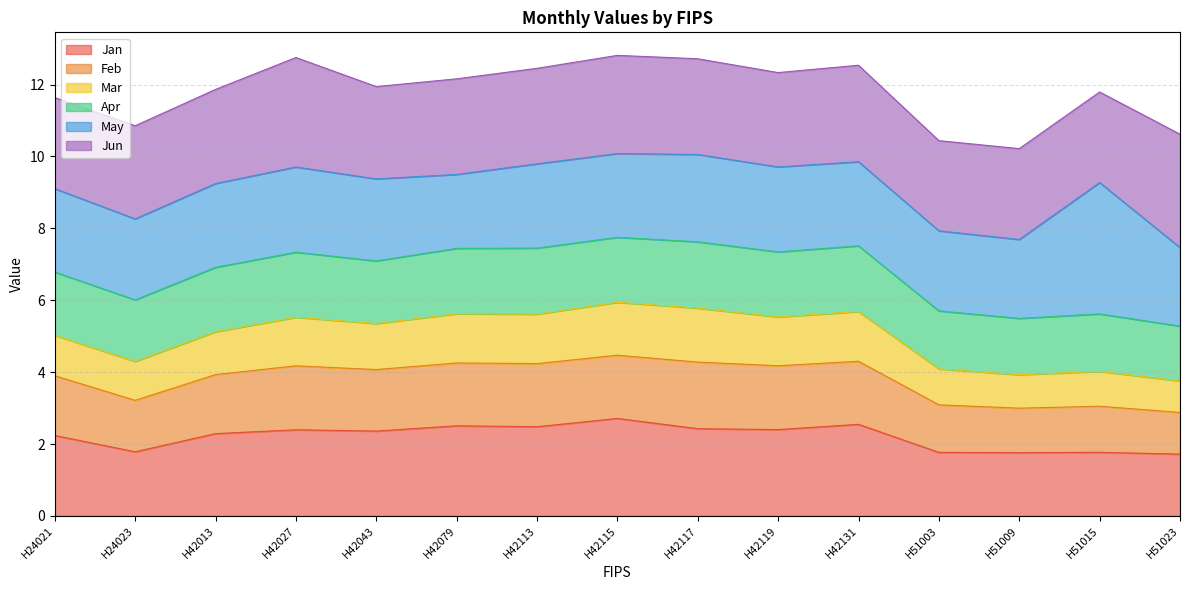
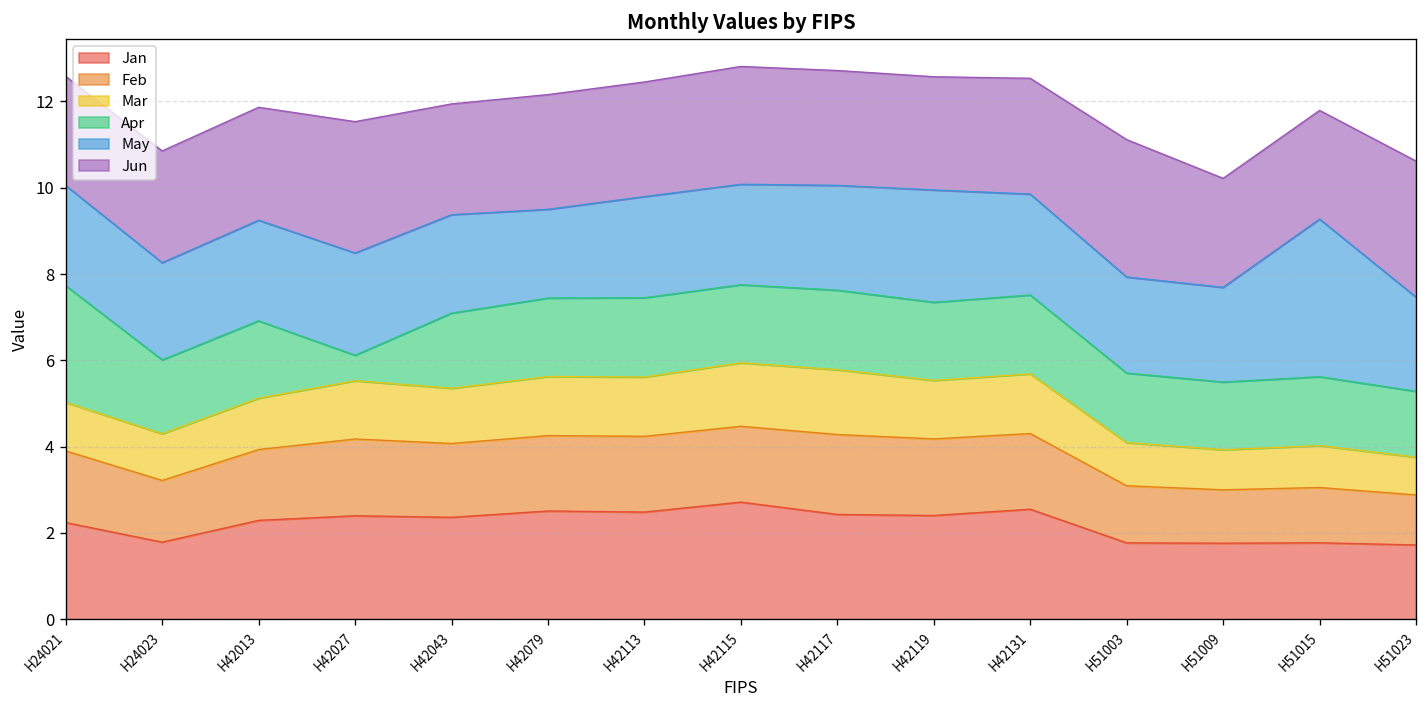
  {
    "Mar": {
      "H24021": 1.1,
      "H24023": 1.1,
      "H42013": 1.2,
      "H42027": 1.4,
      "H42043": 1.3,
      "H42079": 1.4,
      "H42113": 1.4,
      "H42115": 1.5,
      "H42117": 1.5,
      "H42119": 1.4,
      "H42131": 1.4,
      "H51003": 1.0,
      "H51009": 0.9,
      "H51015": 1.0,
      "H51023": 0.9
    },
    "Apr": {
-     "H24021": 1.8,
+     "H24021": 2.7,
      "H24023": 1.7,
      "H42013": 1.8,
-     "H42027": 1.8,
+     "H42027": 0.6,
      "H42043": 1.7,
      "H42079": 1.8,
      "H42113": 1.8,
      "H42115": 1.8,
      "H42117": 1.8,
      "H42119": 1.8,
      "H42131": 1.8,
      "H51003": 1.6,
      "H51009": 1.6,
      "H51015": 1.6,
      "H51023": 1.5
    },
    "May": {
      "H24021": 2.3,
      "H24023": 2.3,
      "H42013": 2.3,
      "H42027": 2.4,
      "H42043": 2.3,
      "H42079": 2.1,
      "H42113": 2.3,
      "H42115": 2.3,
      "H42117": 2.4,
-     "H42119": 2.4,
+     "H42119": 2.6,
      "H42131": 2.3,
      "H51003": 2.2,
      "H51009": 2.2,
      "H51015": 3.7,
      "H51023": 2.2
    },
    "Jun": {
      "H24021": 2.5,
      "H24023": 2.6,
      "H42013": 2.6,
      "H42027": 3.0,
      "H42043": 2.6,
      "H42079": 2.7,
      "H42113": 2.7,
      "H42115": 2.7,
      "H42117": 2.7,
      "H42119": 2.6,
      "H42131": 2.7,
-     "H51003": 2.5,
+     "H51003": 3.2,
      "H51009": 2.5,
      "H51015": 2.5,
      "H51023": 3.2
    }
  }
